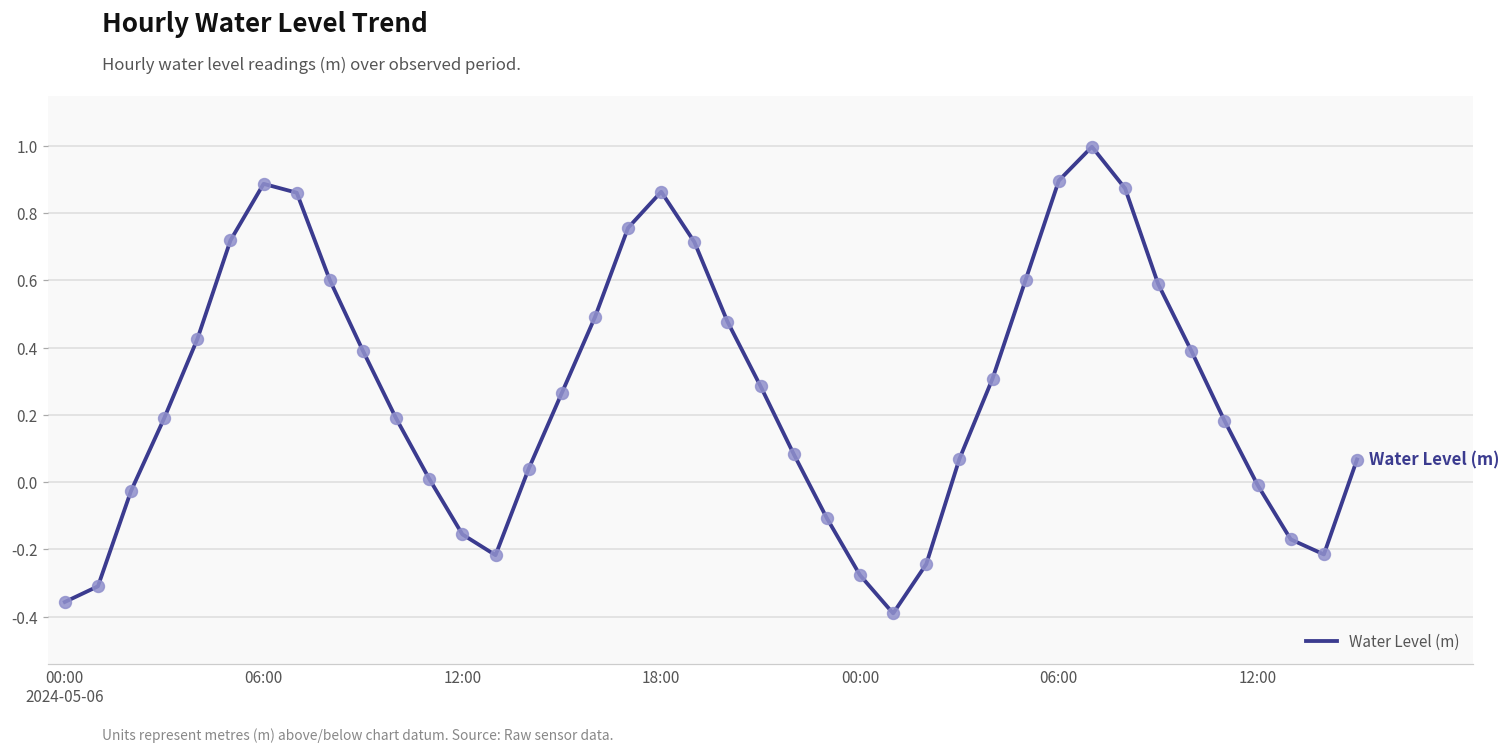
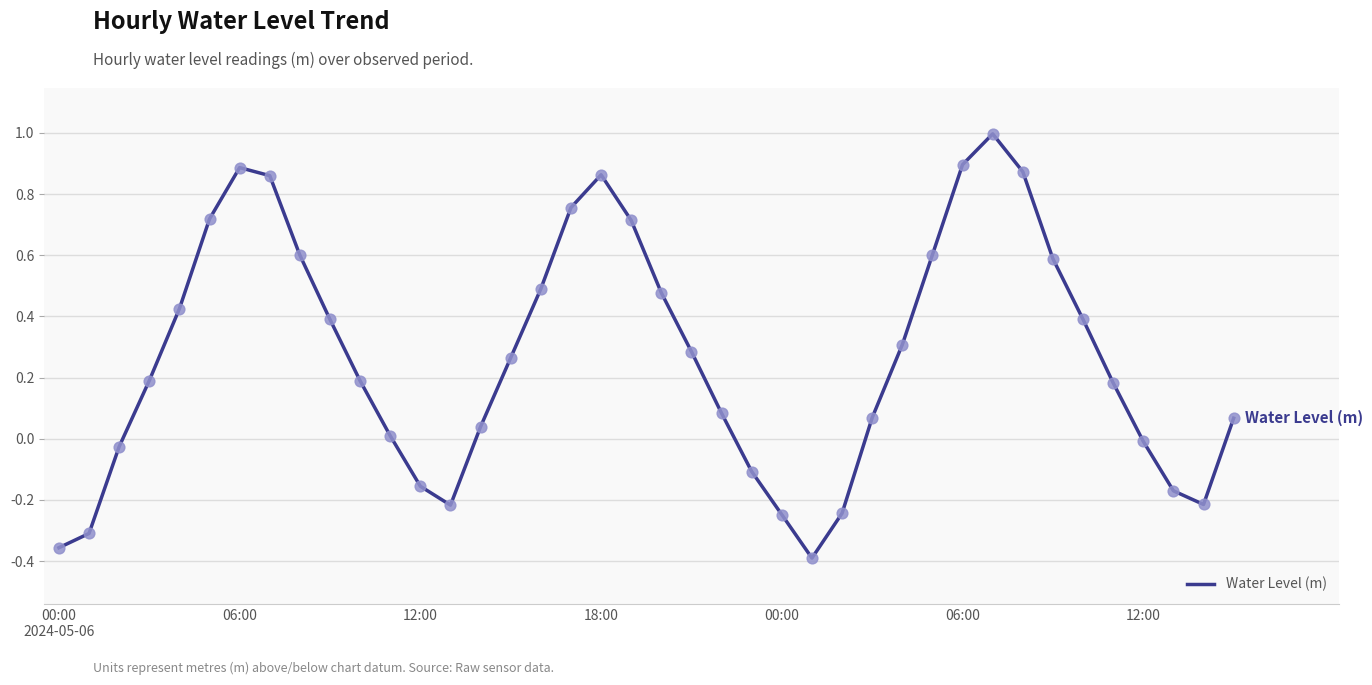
  {
    "00:00 2024-05-06": -0.36,
    "18:00": 0.86,
-   "00:00": -0.28
+   "00:00": -0.25
  }
